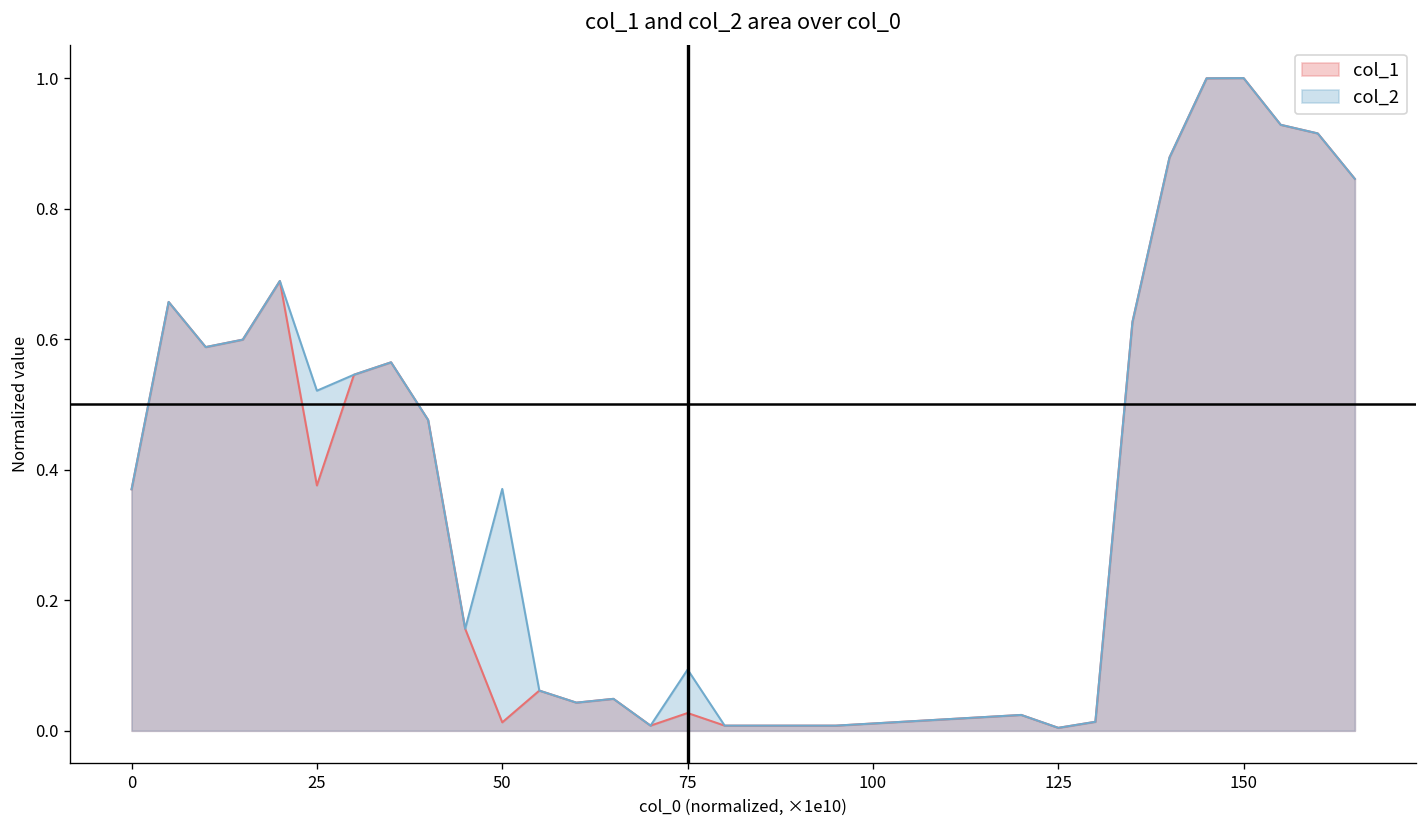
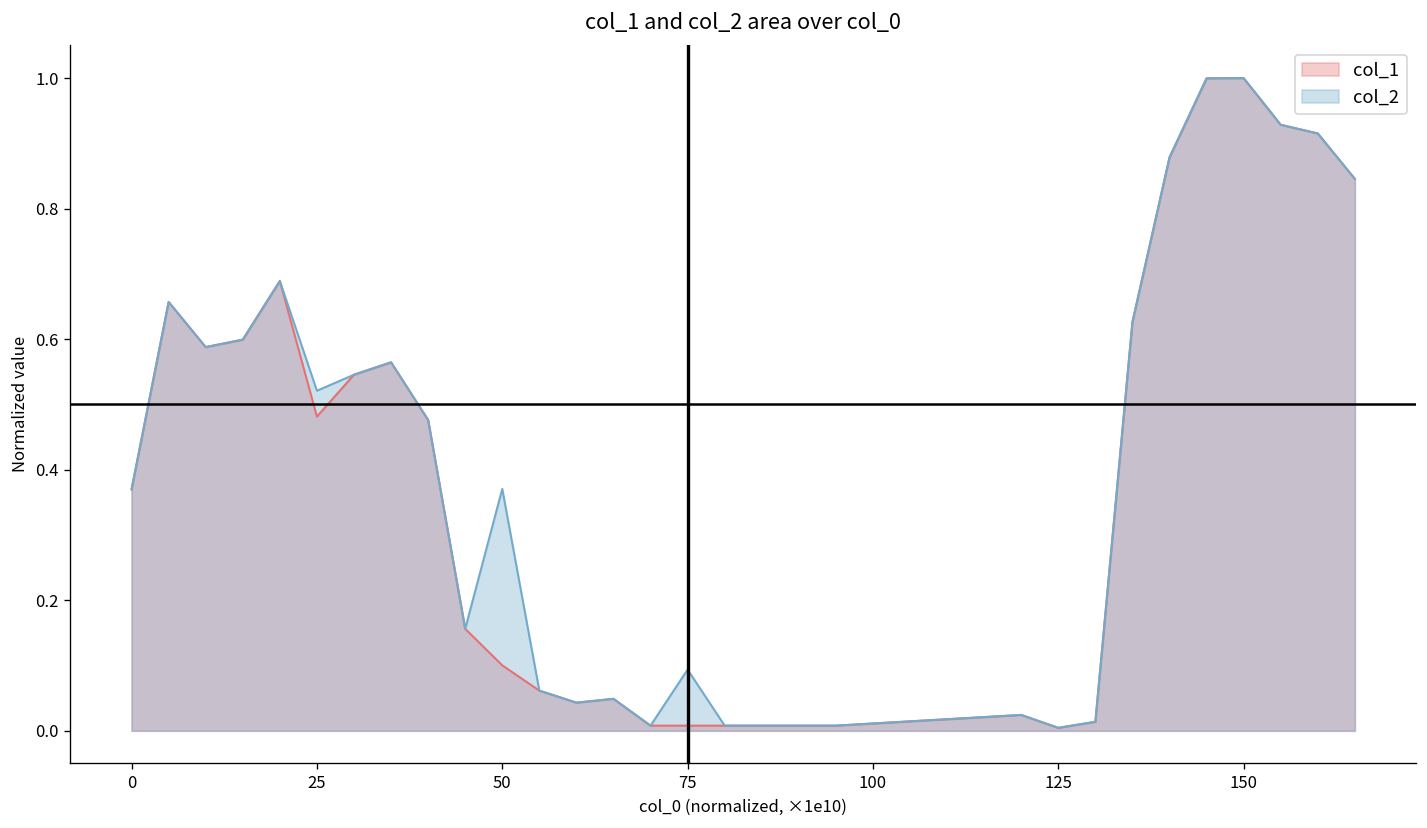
  {
    "col_1": {
-     "25": 0.38,
-     "50": 0.01,
-     "75": 0.03
+     "25": 0.48,
+     "50": 0.10,
+     "75": 0.01
    },
    "col_2": {
      "25": 0.52,
      "50": 0.37,
      "75": 0.09
    }
  }
